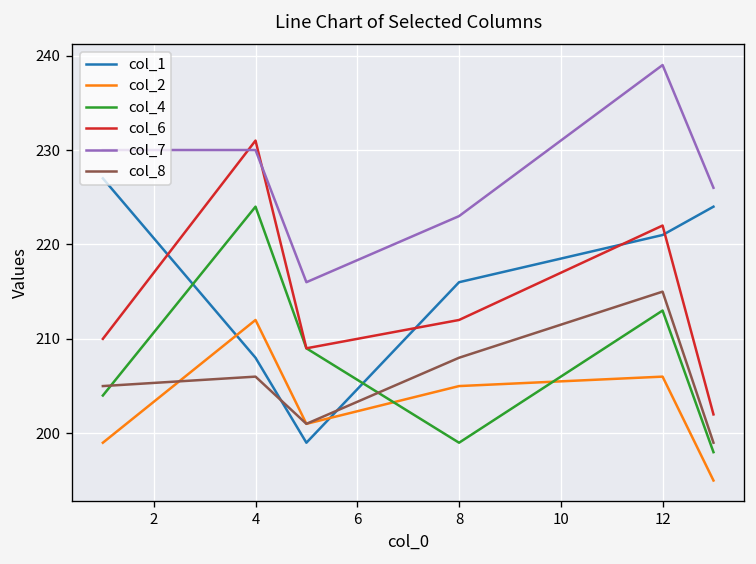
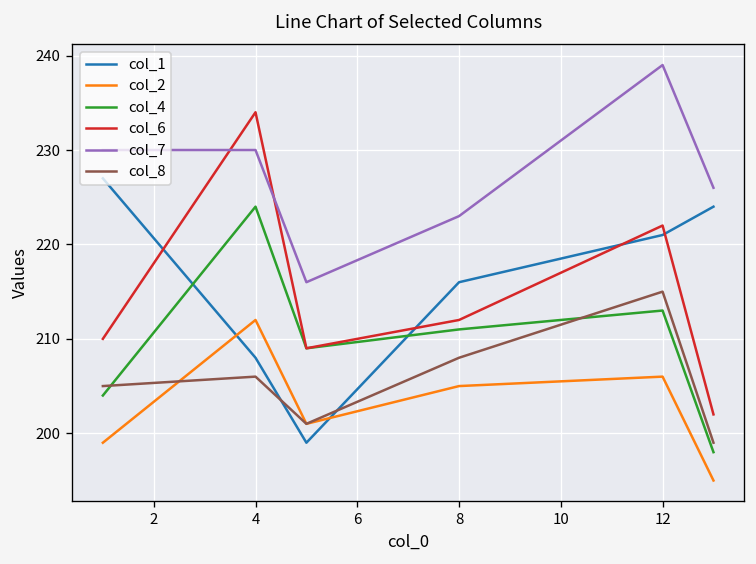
  {
    "col_1": {
      "4": 208,
      "8": 216,
      "12": 221
    },
    "col_2": {
      "4": 212,
      "8": 205,
      "12": 206
    },
    "col_4": {
      "4": 224,
-     "8": 199,
+     "8": 211,
      "12": 213
    },
    "col_6": {
-     "4": 231,
+     "4": 234,
      "8": 212,
      "12": 222
    },
    "col_7": {
      "4": 230,
      "8": 223,
      "12": 239
    },
    "col_8": {
      "4": 206,
      "8": 208,
      "12": 215
    }
  }
